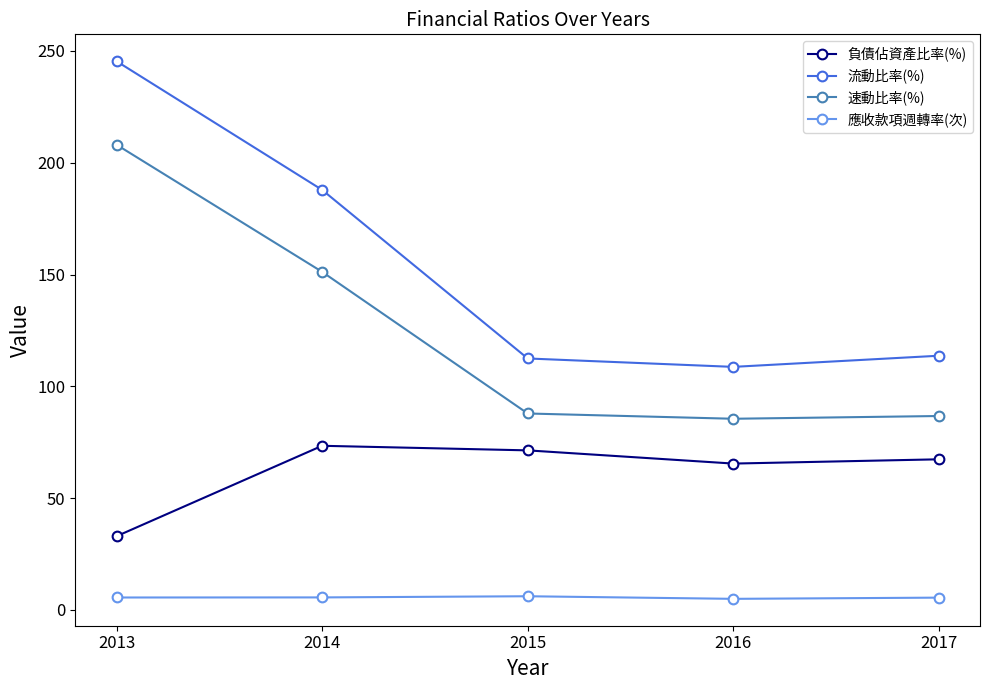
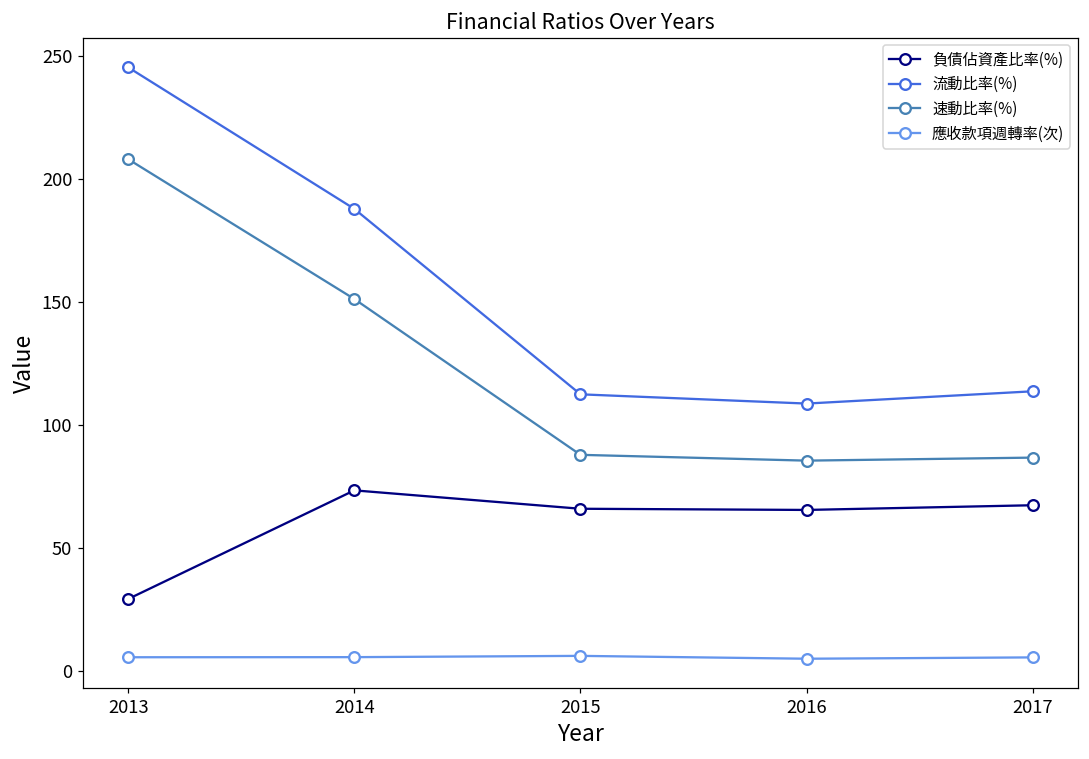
  {
    "負債佔資產比率(%)": {
-     "2013": 33,
+     "2013": 29,
      "2014": 73,
-     "2015": 71,
+     "2015": 66,
      "2016": 65,
      "2017": 67
    }
  }
